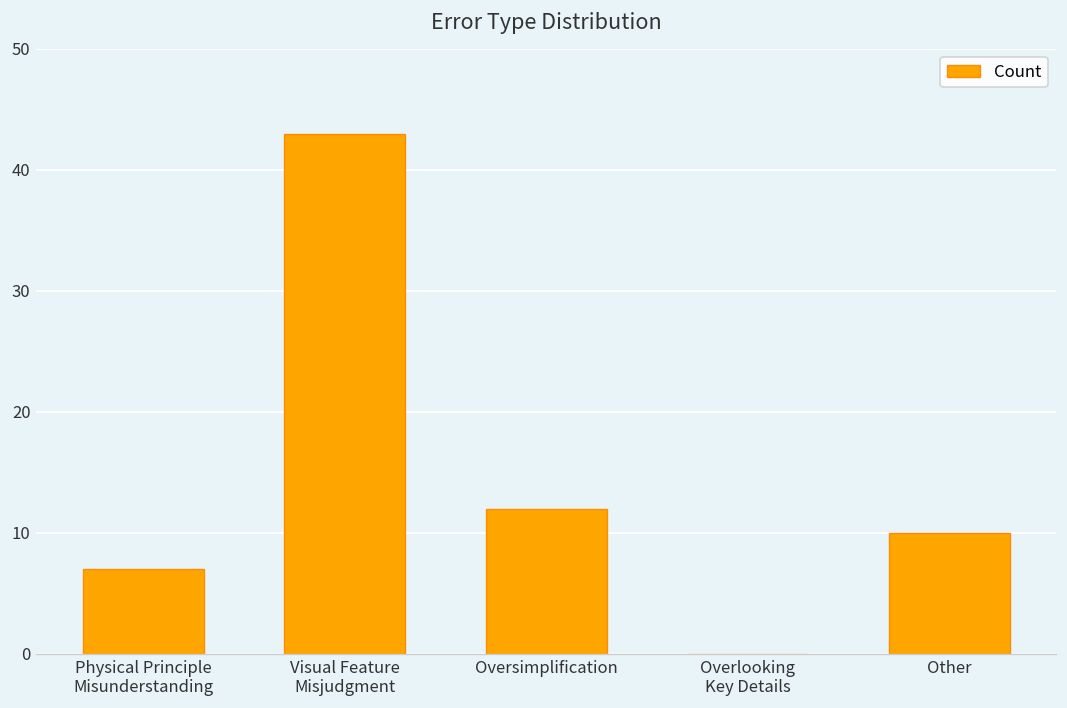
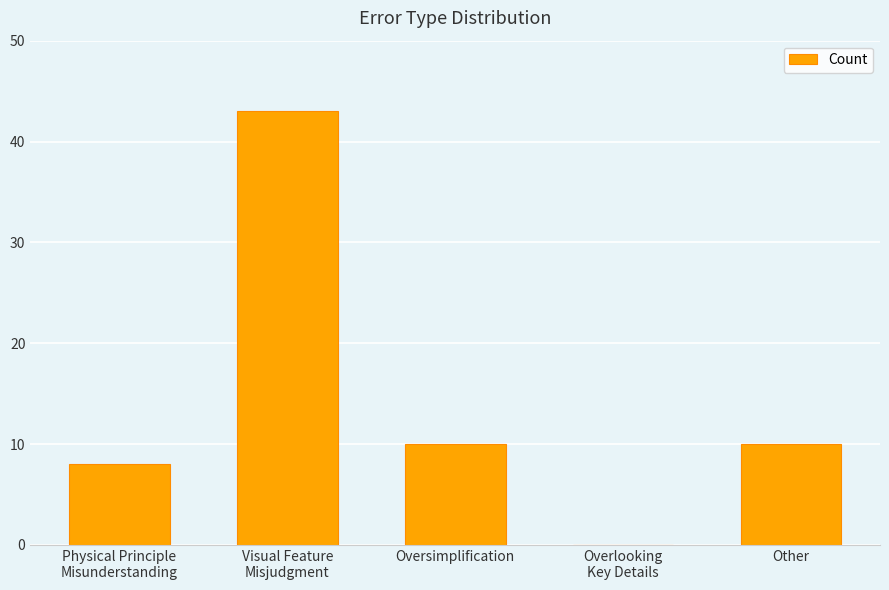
  {
-   "Physical Principle Misunderstanding": 7,
+   "Physical Principle Misunderstanding": 8,
    "Visual Feature Misjudgment": 43,
-   "Oversimplification": 12,
+   "Oversimplification": 10,
    "Overlooking Key Details": 0,
    "Other": 10
  }
